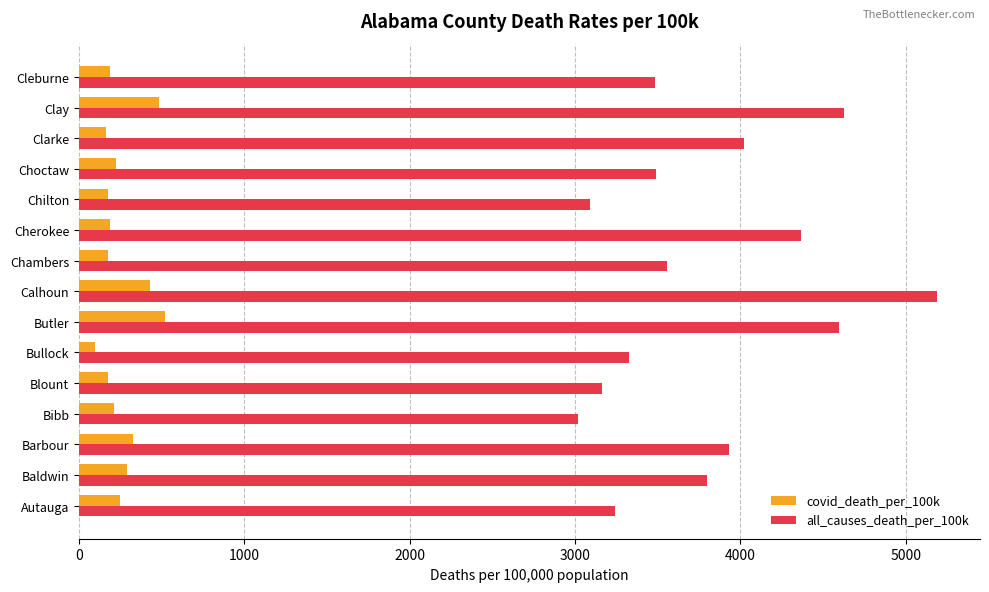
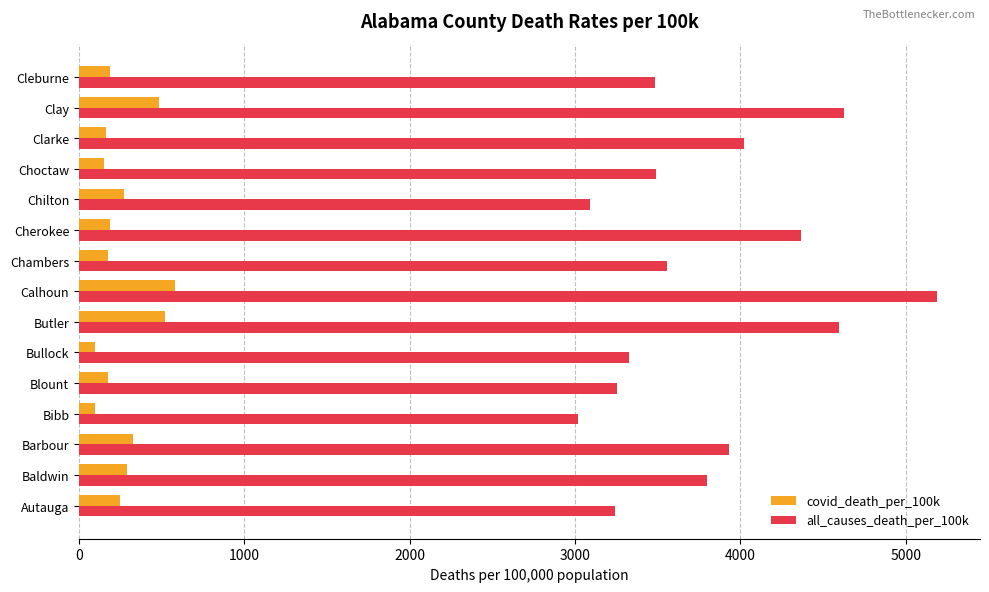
  {
    "covid_death_per_100k": {
      "Cleburne": 190,
      "Clay": 480,
      "Clarke": 160,
-     "Choctaw": 220,
-     "Chilton": 170,
+     "Choctaw": 150,
+     "Chilton": 270,
      "Cherokee": 190,
      "Chambers": 180,
-     "Calhoun": 430,
+     "Calhoun": 580,
      "Butler": 520,
      "Bullock": 100,
      "Blount": 180,
-     "Bibb": 210,
+     "Bibb": 100,
      "Barbour": 320,
      "Baldwin": 290,
      "Autauga": 250
    },
    "all_causes_death_per_100k": {
      "Cleburne": 3480,
      "Clay": 4630,
      "Clarke": 4020,
      "Choctaw": 3490,
      "Chilton": 3090,
      "Cherokee": 4370,
      "Chambers": 3560,
      "Calhoun": 5190,
      "Butler": 4600,
      "Bullock": 3330,
-     "Blount": 3160,
+     "Blount": 3260,
      "Bibb": 3020,
      "Barbour": 3930,
      "Baldwin": 3800,
      "Autauga": 3240
    }
  }
